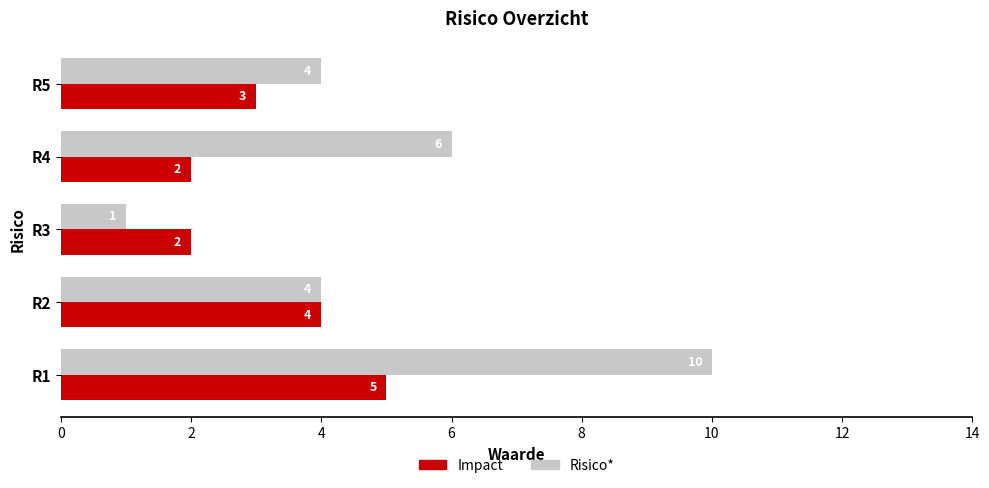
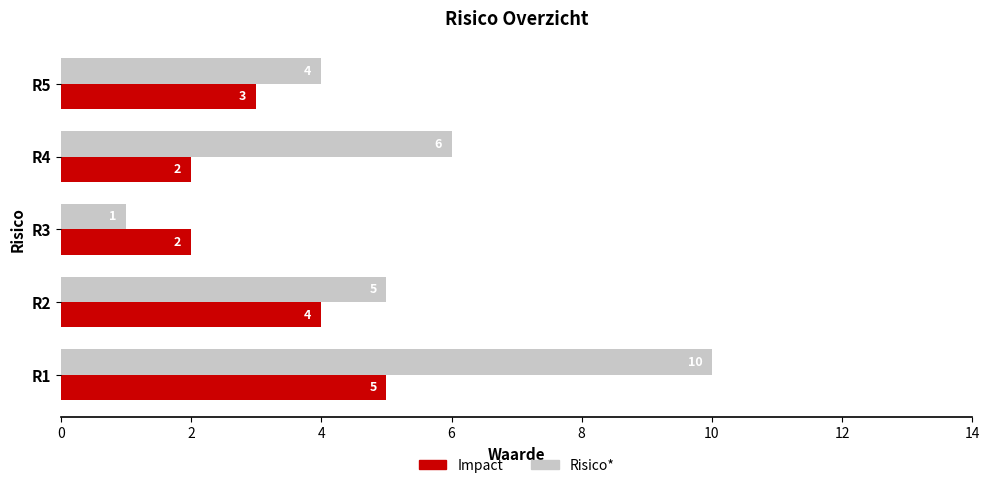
  {
    "Impact": {
      "R5": 3,
      "R4": 2,
      "R3": 2,
      "R2": 4,
      "R1": 5
    },
    "Risico*": {
      "R5": 4,
      "R4": 6,
      "R3": 1,
-     "R2": 4,
+     "R2": 5,
      "R1": 10
    }
  }
